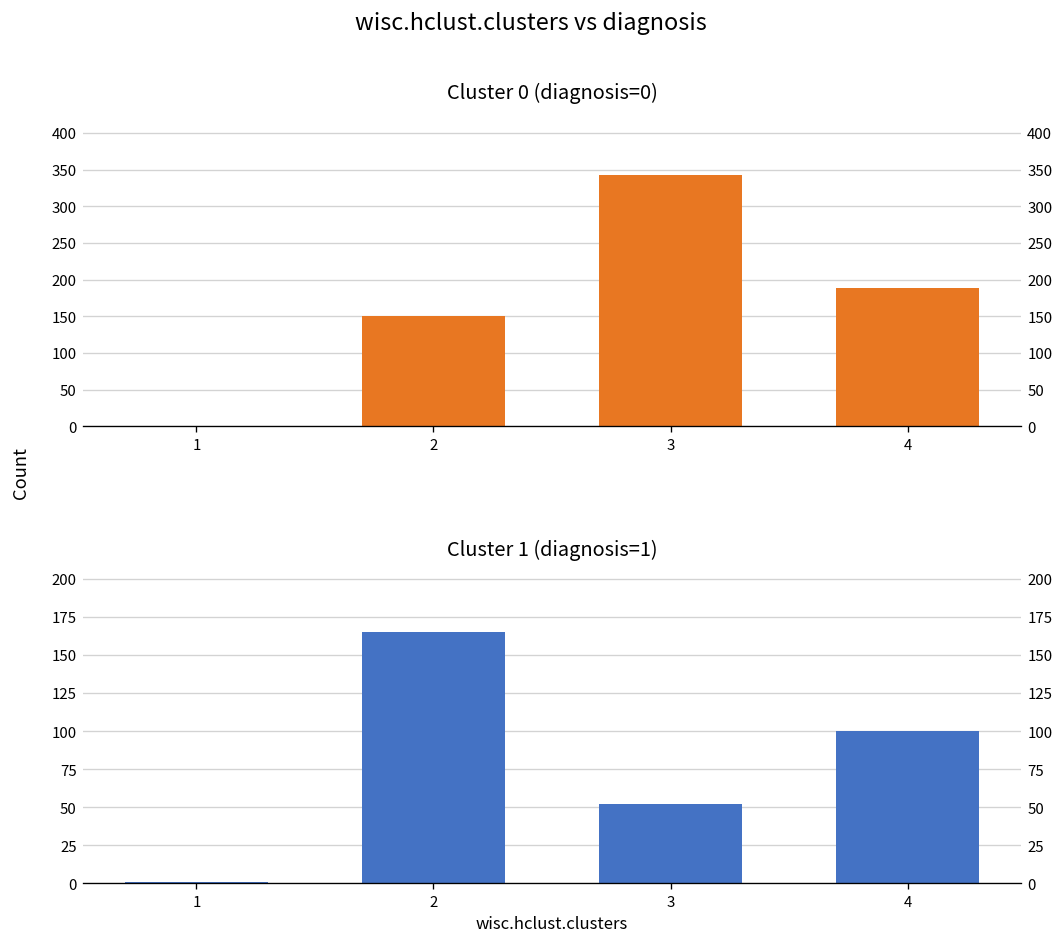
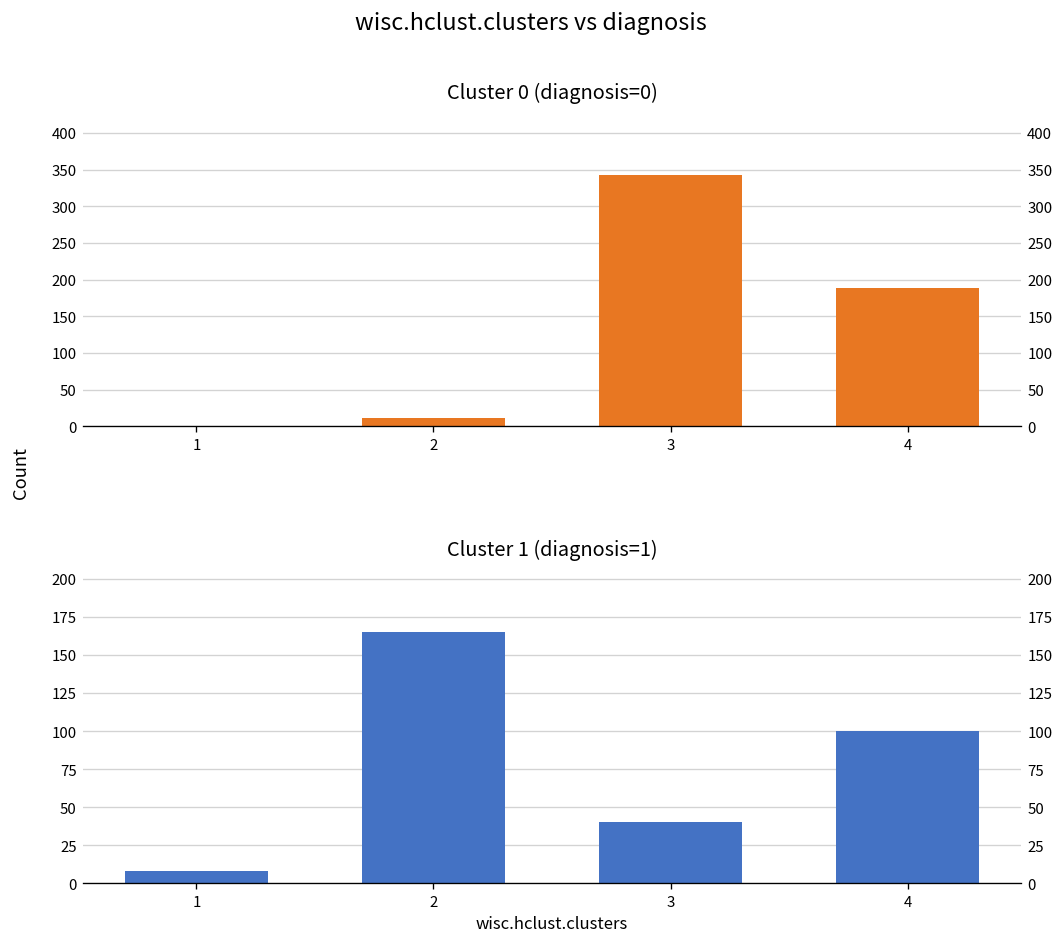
  {
    "Cluster 0 (diagnosis=0)": {
      "1": 0,
-     "2": 150,
+     "2": 10,
      "3": 340,
      "4": 190
    },
    "Cluster 1 (diagnosis=1)": {
-     "1": 1,
+     "1": 8,
      "2": 165,
-     "3": 52,
+     "3": 40,
      "4": 100
    }
  }
